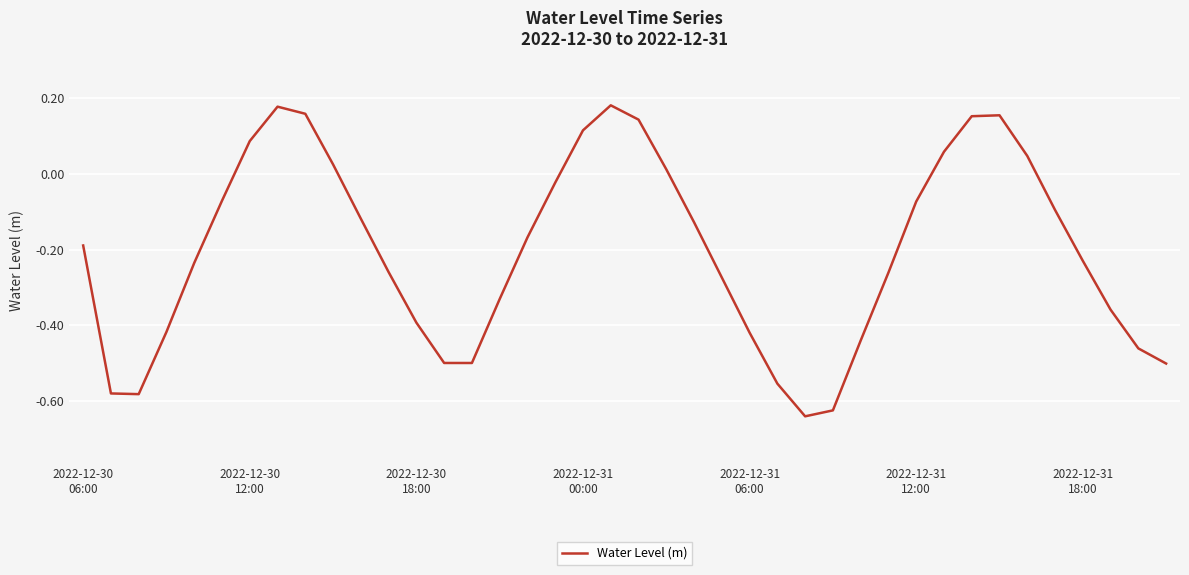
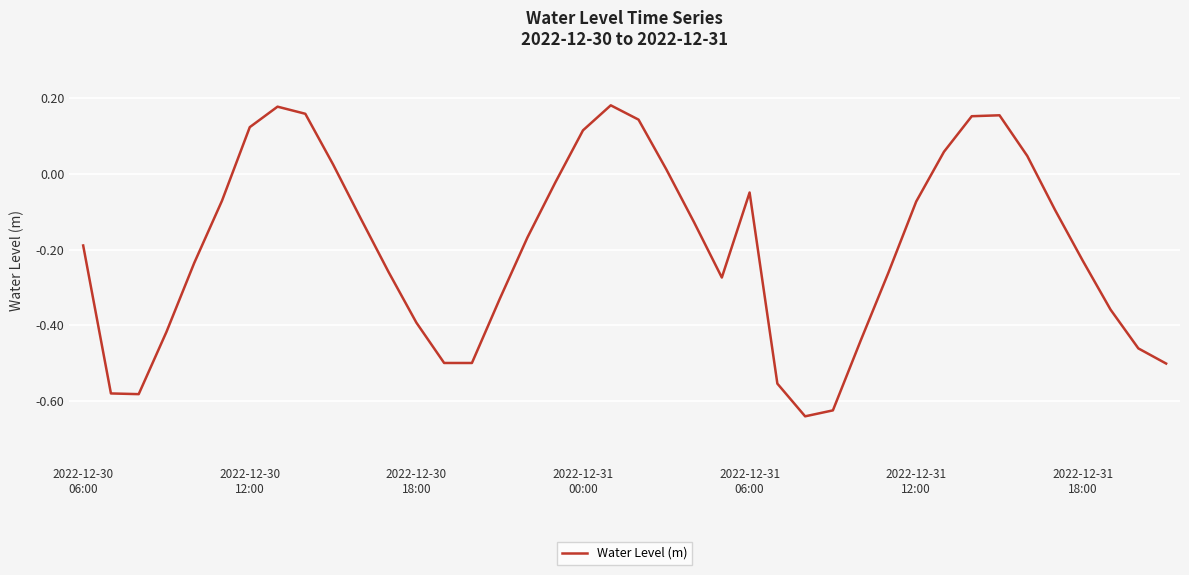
  {
    "2022-12-30 06:00": -0.19,
-   "2022-12-30 12:00": 0.09,
+   "2022-12-30 12:00": 0.12,
    "2022-12-30 18:00": -0.39,
    "2022-12-31 00:00": 0.12,
-   "2022-12-31 06:00": -0.42,
+   "2022-12-31 06:00": -0.05,
    "2022-12-31 12:00": -0.07,
    "2022-12-31 18:00": -0.23
  }
